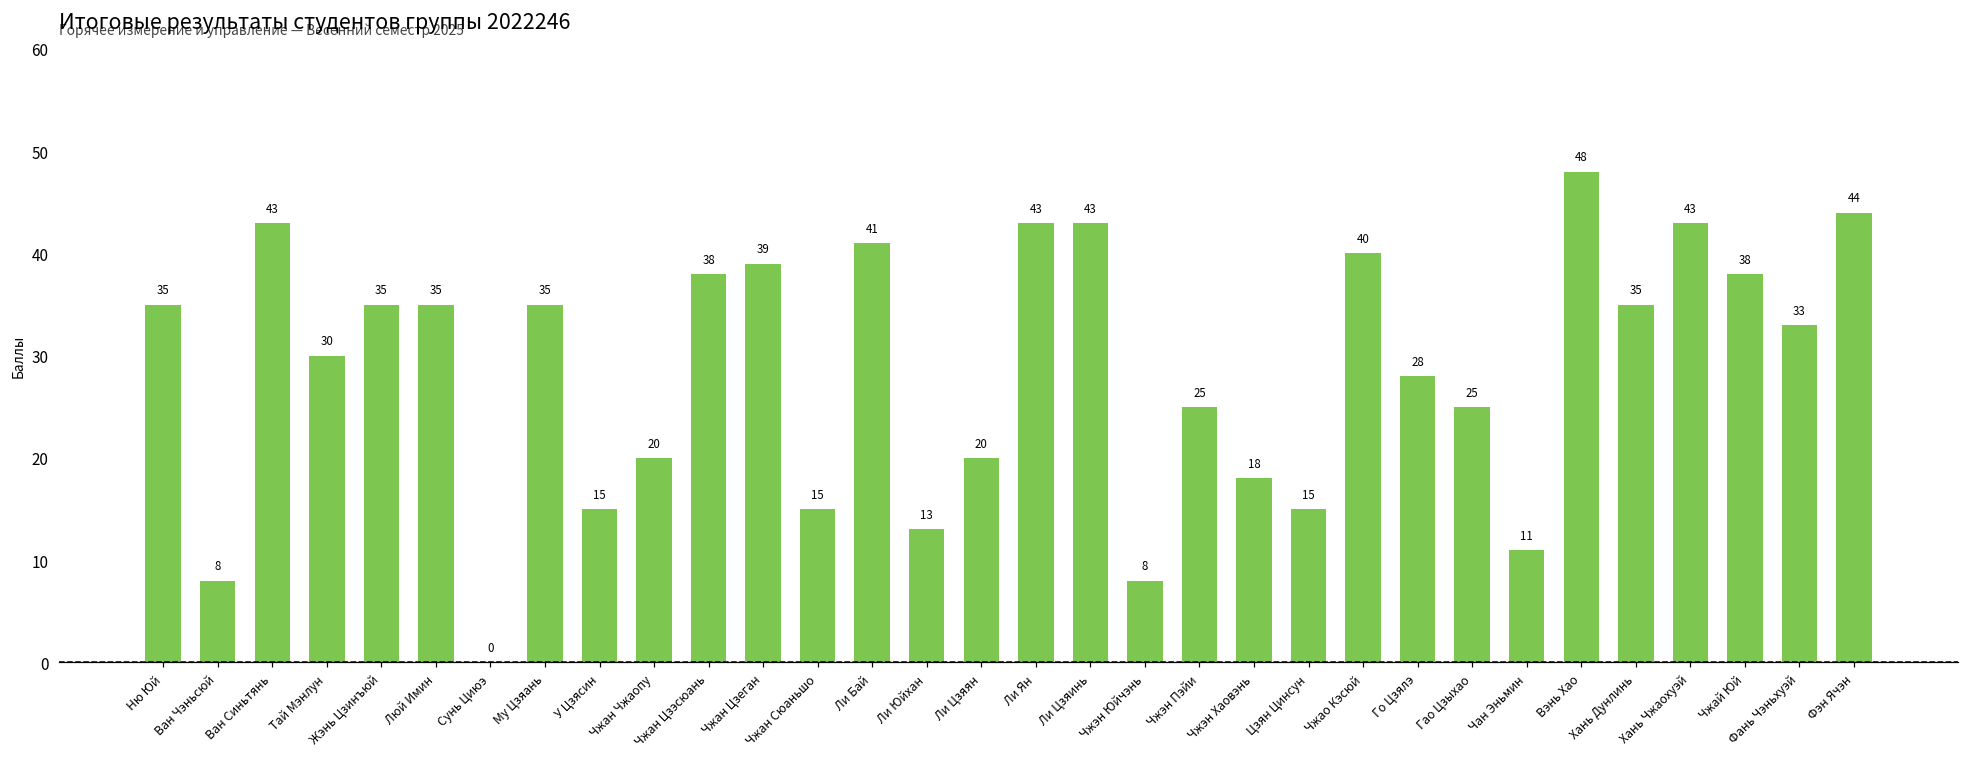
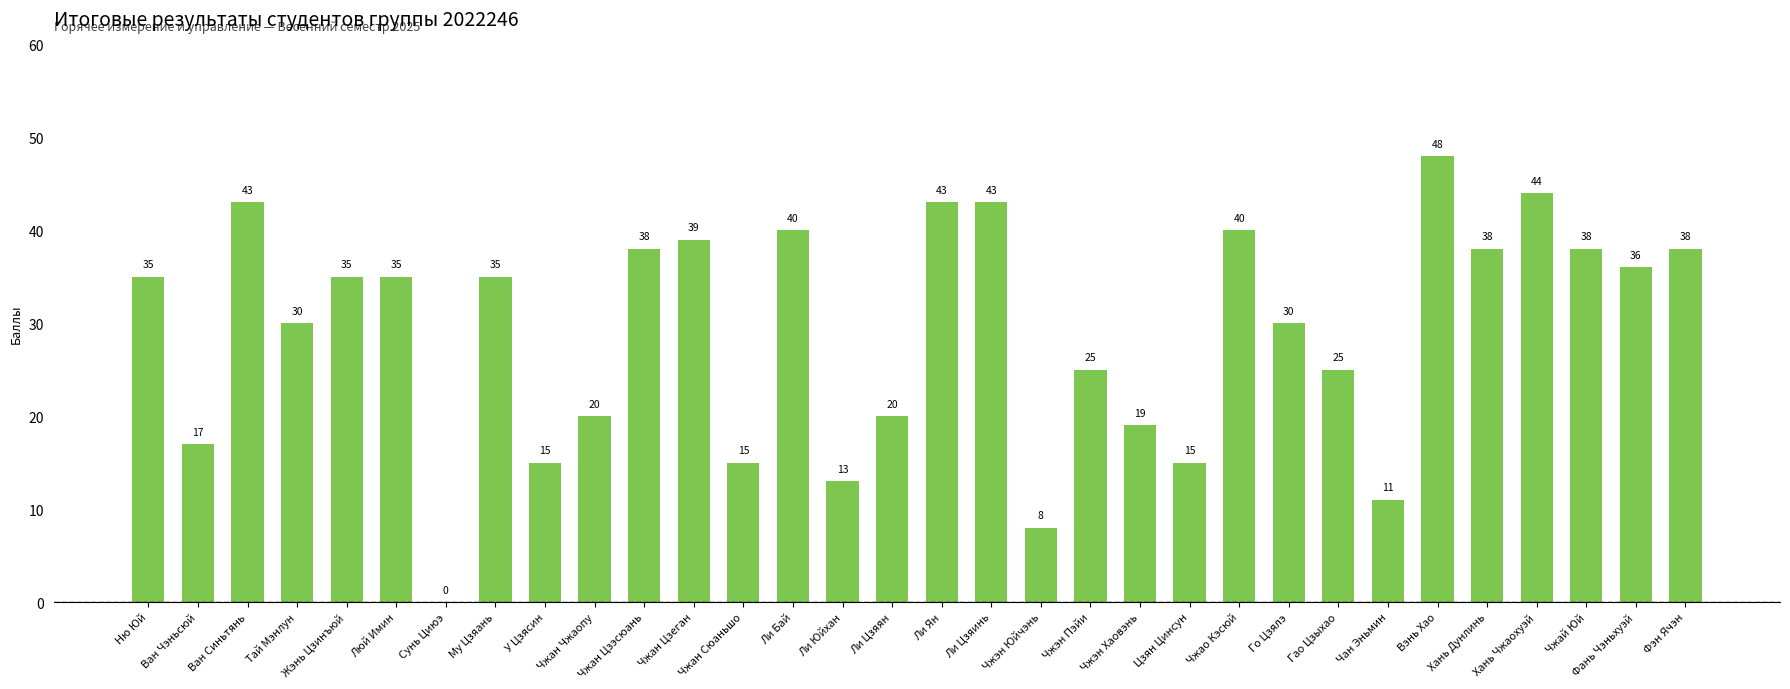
  {
    "Ню Юй": 35,
-   "Ван Чэньсюй": 8,
+   "Ван Чэньсюй": 17,
    "Ван Синьтянь": 43,
    "Тай Мэнлун": 30,
    "Жэнь Цзинъюй": 35,
    "Люй Имин": 35,
    "Сунь Циюэ": 0,
    "Му Цзяань": 35,
    "У Цзясин": 15,
    "Чжан Чжаопу": 20,
    "Чжан Цзэсюань": 38,
    "Чжан Цзеган": 39,
    "Чжан Сюаньшо": 15,
-   "Ли Бай": 41,
+   "Ли Бай": 40,
    "Ли Юйхан": 13,
    "Ли Цзяян": 20,
    "Ли Ян": 43,
    "Ли Цзяинь": 43,
    "Чжэн Юйчэнь": 8,
    "Чжэн Пэйи": 25,
-   "Чжэн Хаовэнь": 18,
+   "Чжэн Хаовэнь": 19,
    "Цзян Цинсун": 15,
    "Чжао Кэсюй": 40,
-   "Го Цзялэ": 28,
+   "Го Цзялэ": 30,
    "Гао Цзыхао": 25,
    "Чан Эньмин": 11,
    "Вэнь Хао": 48,
-   "Хань Дунлинь": 35,
-   "Хань Чжаохуэй": 43,
+   "Хань Дунлинь": 38,
+   "Хань Чжаохуэй": 44,
    "Чжай Юй": 38,
-   "Фань Чэньхуэй": 33,
-   "Фэн Ячэн": 44
+   "Фань Чэньхуэй": 36,
+   "Фэн Ячэн": 38
  }
